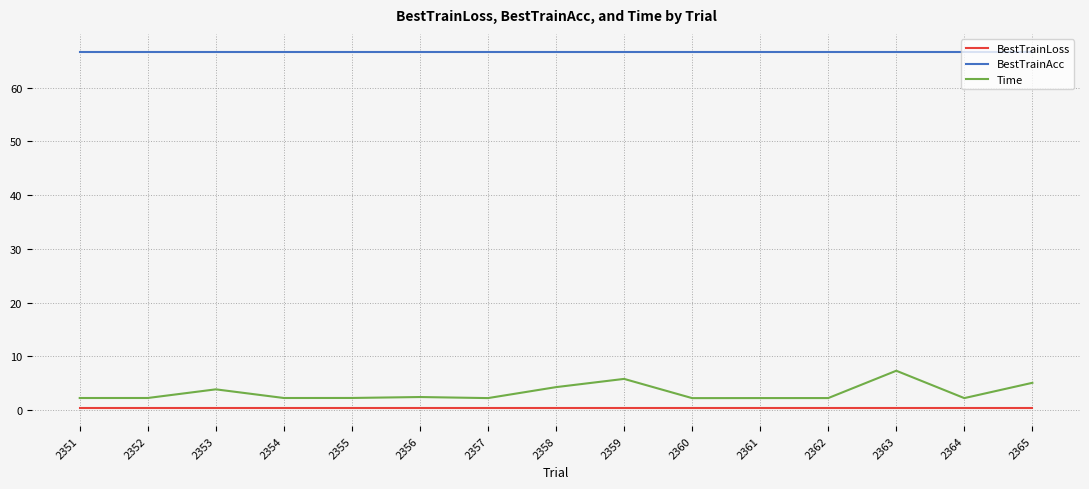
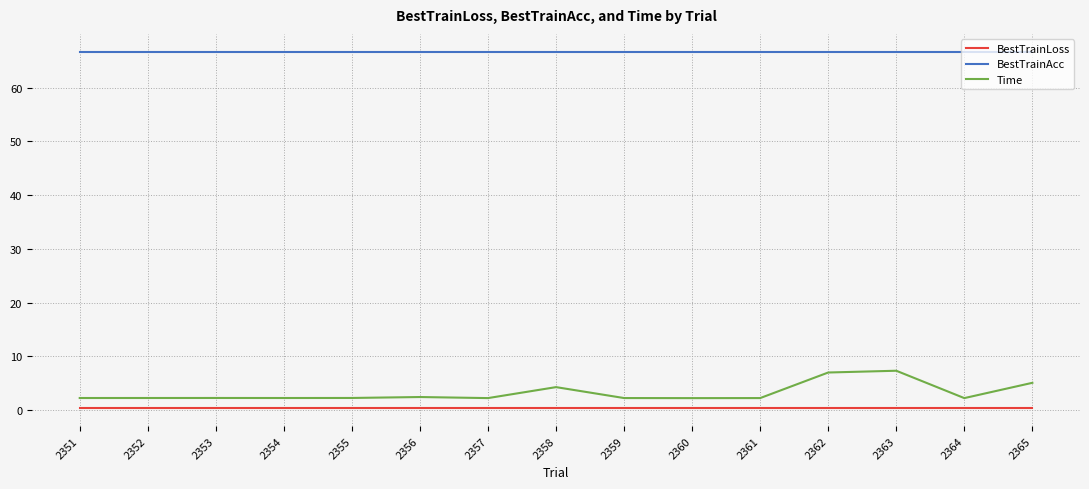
  {
    "BestTrainLoss": {
      "2351": 0,
      "2352": 0,
      "2353": 0,
      "2354": 0,
      "2355": 0,
      "2356": 0,
      "2357": 0,
      "2358": 0,
      "2359": 0,
      "2360": 0,
      "2361": 0,
      "2362": 0,
      "2363": 0,
      "2364": 0,
      "2365": 0
    },
    "BestTrainAcc": {
      "2351": 67,
      "2352": 67,
      "2353": 67,
      "2354": 67,
      "2355": 67,
      "2356": 67,
      "2357": 67,
      "2358": 67,
      "2359": 67,
      "2360": 67,
      "2361": 67,
      "2362": 67,
      "2363": 67
    },
    "Time": {
      "2351": 2,
      "2352": 2,
-     "2353": 4,
+     "2353": 2,
      "2354": 2,
      "2355": 2,
      "2356": 2,
      "2357": 2,
      "2358": 4,
-     "2359": 6,
+     "2359": 2,
      "2360": 2,
      "2361": 2,
-     "2362": 2,
+     "2362": 7,
      "2363": 7,
      "2364": 2,
      "2365": 5
    }
  }
